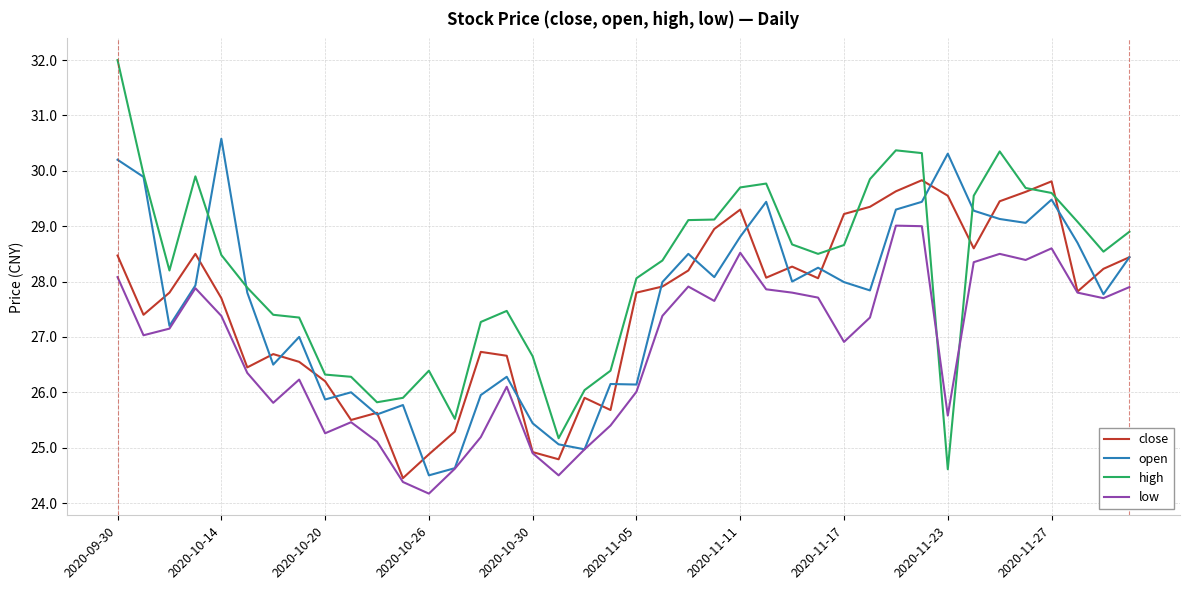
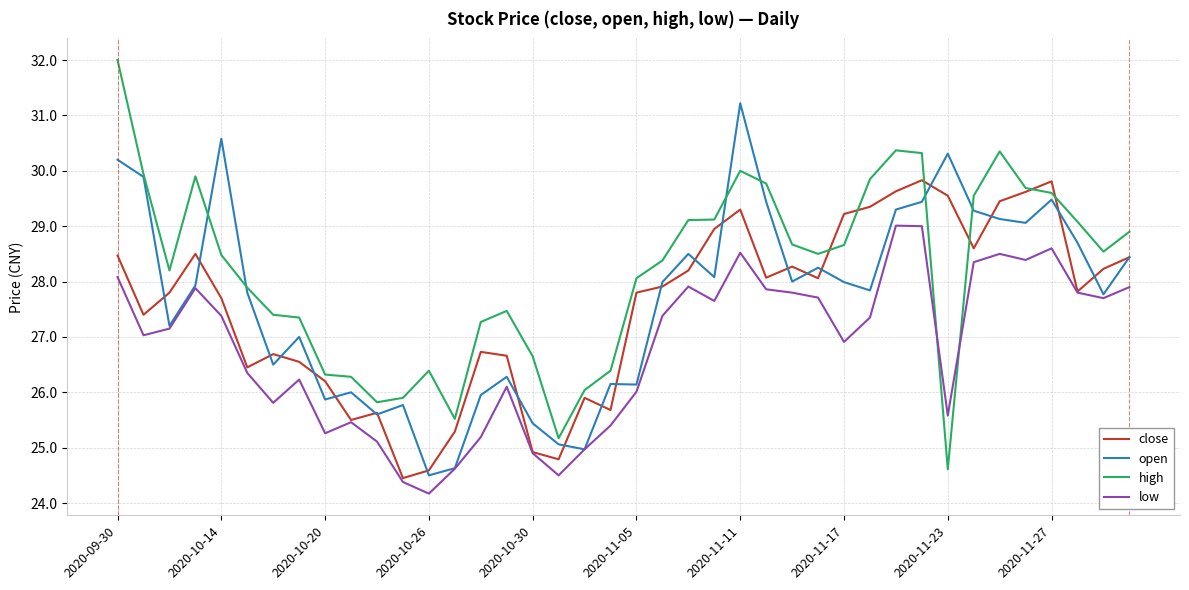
  {
    "close": {
      "2020-09-30": 28.5,
      "2020-10-14": 27.7,
      "2020-10-20": 26.2,
-     "2020-10-26": 24.9,
+     "2020-10-26": 24.6,
      "2020-11-05": 27.8,
      "2020-11-11": 29.3,
      "2020-11-17": 29.2,
      "2020-11-23": 29.6,
      "2020-11-27": 29.8
    },
    "open": {
      "2020-09-30": 30.2,
      "2020-10-14": 30.6,
      "2020-10-20": 25.9,
      "2020-10-26": 24.5,
      "2020-10-30": 25.4,
      "2020-11-05": 26.1,
-     "2020-11-11": 28.8,
+     "2020-11-11": 31.2,
      "2020-11-17": 28.0,
      "2020-11-23": 30.3,
      "2020-11-27": 29.5
    },
    "high": {
      "2020-09-30": 32.0,
      "2020-10-14": 28.5,
      "2020-10-20": 26.3,
      "2020-10-26": 26.4,
      "2020-10-30": 26.7,
      "2020-11-05": 28.1,
-     "2020-11-11": 29.7,
+     "2020-11-11": 30.0,
      "2020-11-17": 28.7,
      "2020-11-23": 24.6,
      "2020-11-27": 29.6
    },
    "low": {
      "2020-09-30": 28.1,
      "2020-10-14": 27.4,
      "2020-10-20": 25.3,
      "2020-10-26": 24.2,
      "2020-11-05": 26.0,
      "2020-11-11": 28.5,
      "2020-11-17": 26.9,
      "2020-11-23": 25.6,
      "2020-11-27": 28.6
    }
  }
